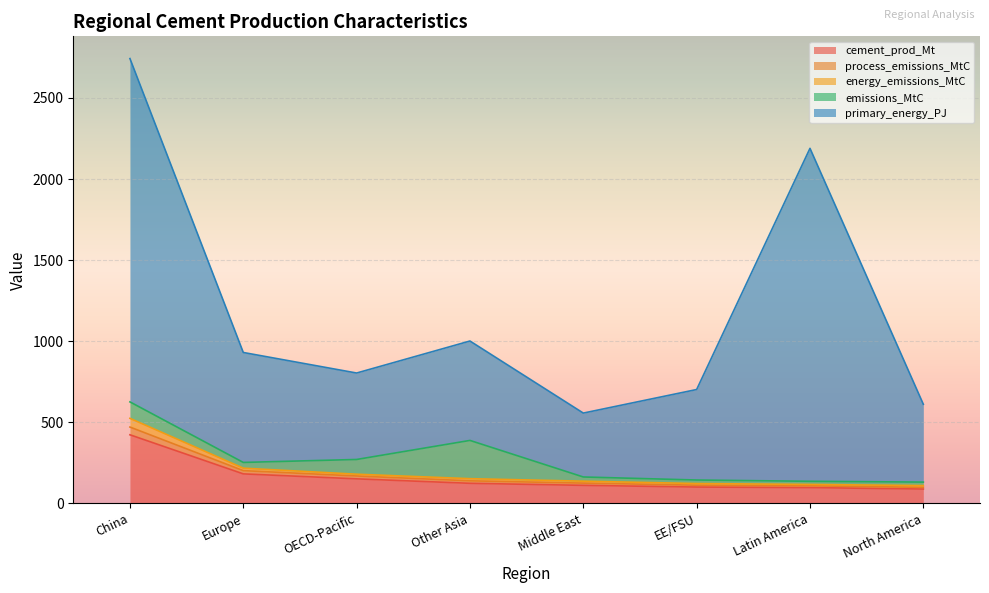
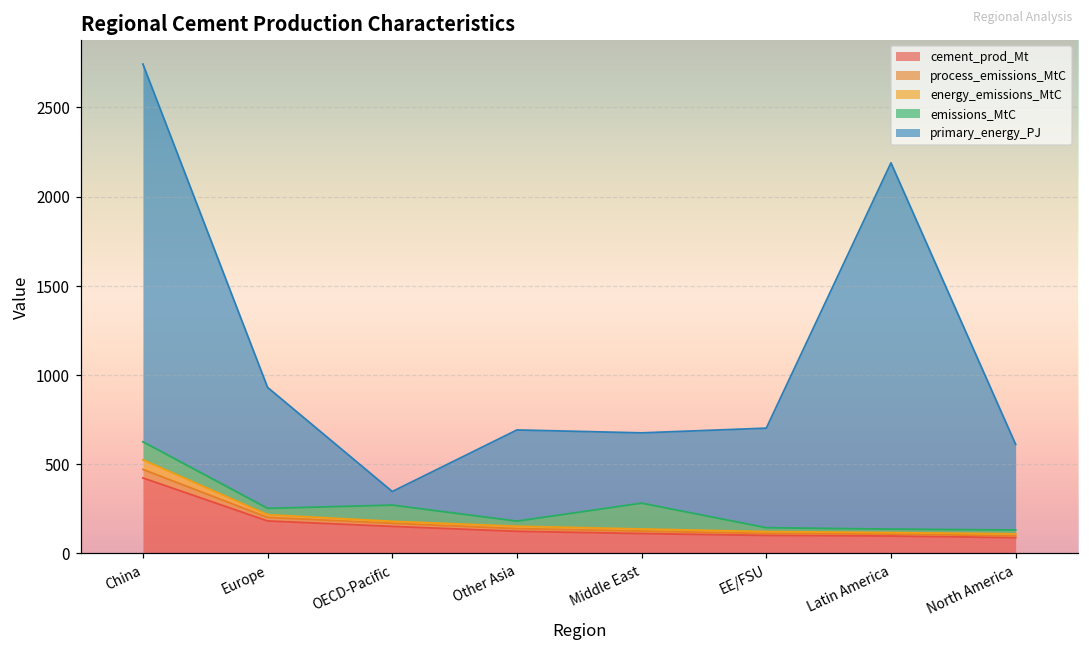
  {
    "emissions_MtC": {
      "China": 100,
      "Europe": 40,
      "OECD-Pacific": 90,
-     "Other Asia": 240,
-     "Middle East": 30,
+     "Other Asia": 30,
+     "Middle East": 140,
      "EE/FSU": 20,
      "Latin America": 20,
      "North America": 20
    },
    "primary_energy_PJ": {
      "China": 2120,
      "Europe": 680,
-     "OECD-Pacific": 530,
-     "Other Asia": 610,
+     "OECD-Pacific": 80,
+     "Other Asia": 510,
      "Middle East": 390,
      "EE/FSU": 560,
      "Latin America": 2050,
      "North America": 480
    }
  }
